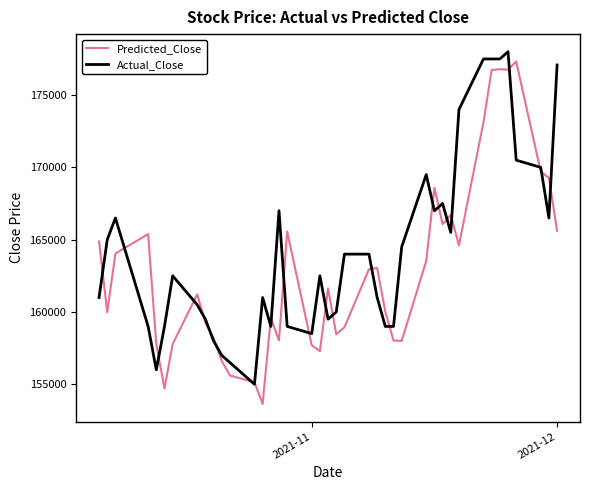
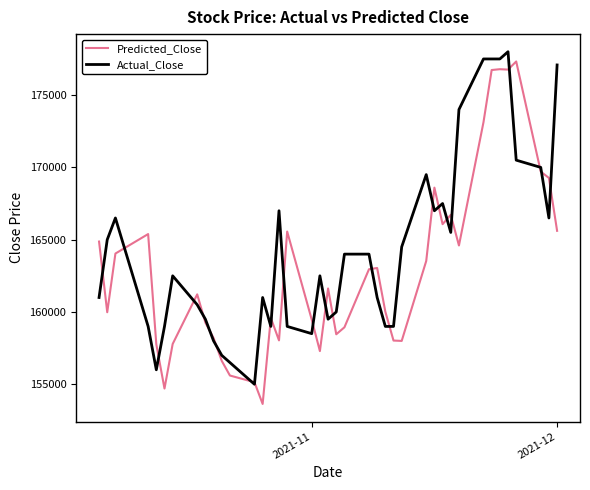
  {
    "Predicted_Close": {
-     "2021-11": 157700,
+     "2021-11": 159500,
      "2021-12": 165600
    },
    "Actual_Close": {
      "2021-11": 158500,
      "2021-12": 177100
    }
  }
